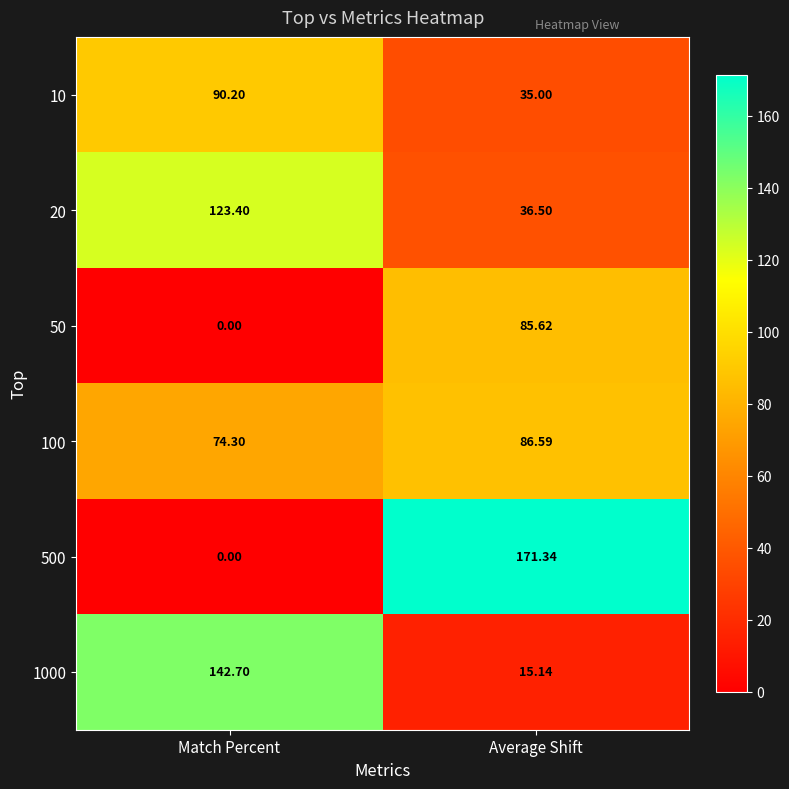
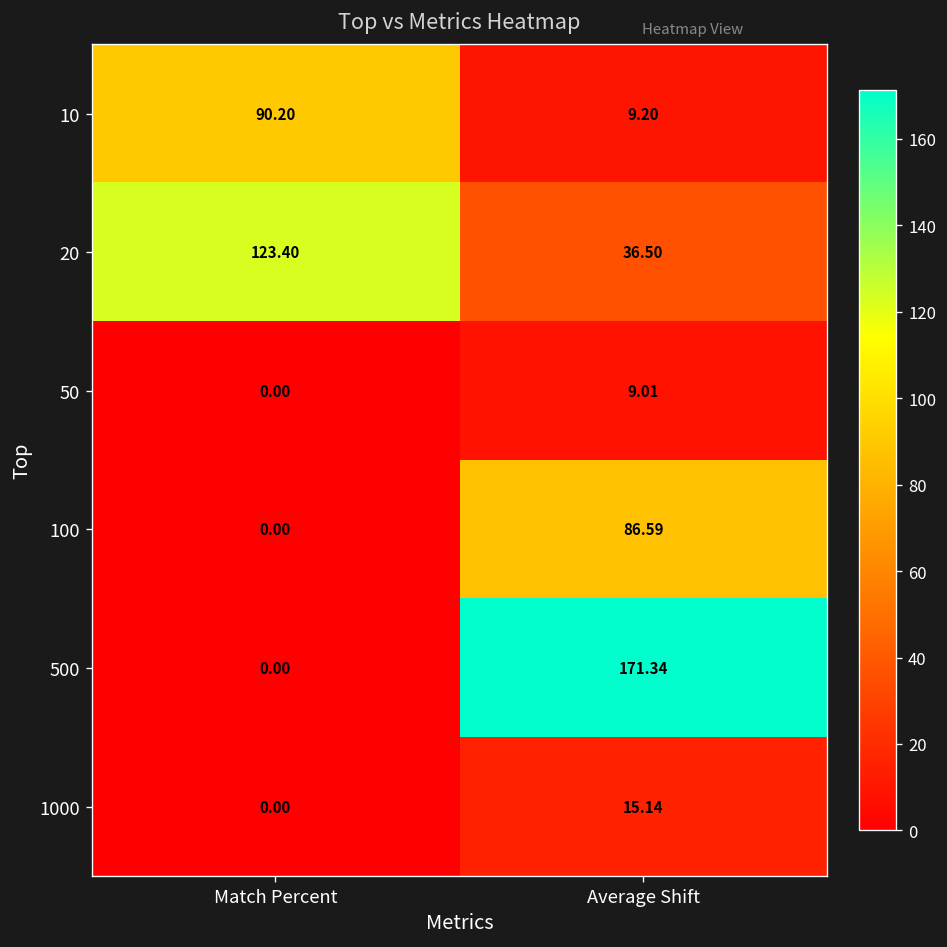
  {
    "10": {
      "Match Percent": 90.20,
-     "Average Shift": 35.00
+     "Average Shift": 9.20
    },
    "20": {
      "Match Percent": 123.40,
      "Average Shift": 36.50
    },
    "50": {
      "Match Percent": 0.00,
-     "Average Shift": 85.62
+     "Average Shift": 9.01
    },
    "100": {
-     "Match Percent": 74.30,
+     "Match Percent": 0.00,
      "Average Shift": 86.59
    },
    "500": {
      "Match Percent": 0.00,
      "Average Shift": 171.34
    },
    "1000": {
-     "Match Percent": 142.70,
+     "Match Percent": 0.00,
      "Average Shift": 15.14
    }
  }
